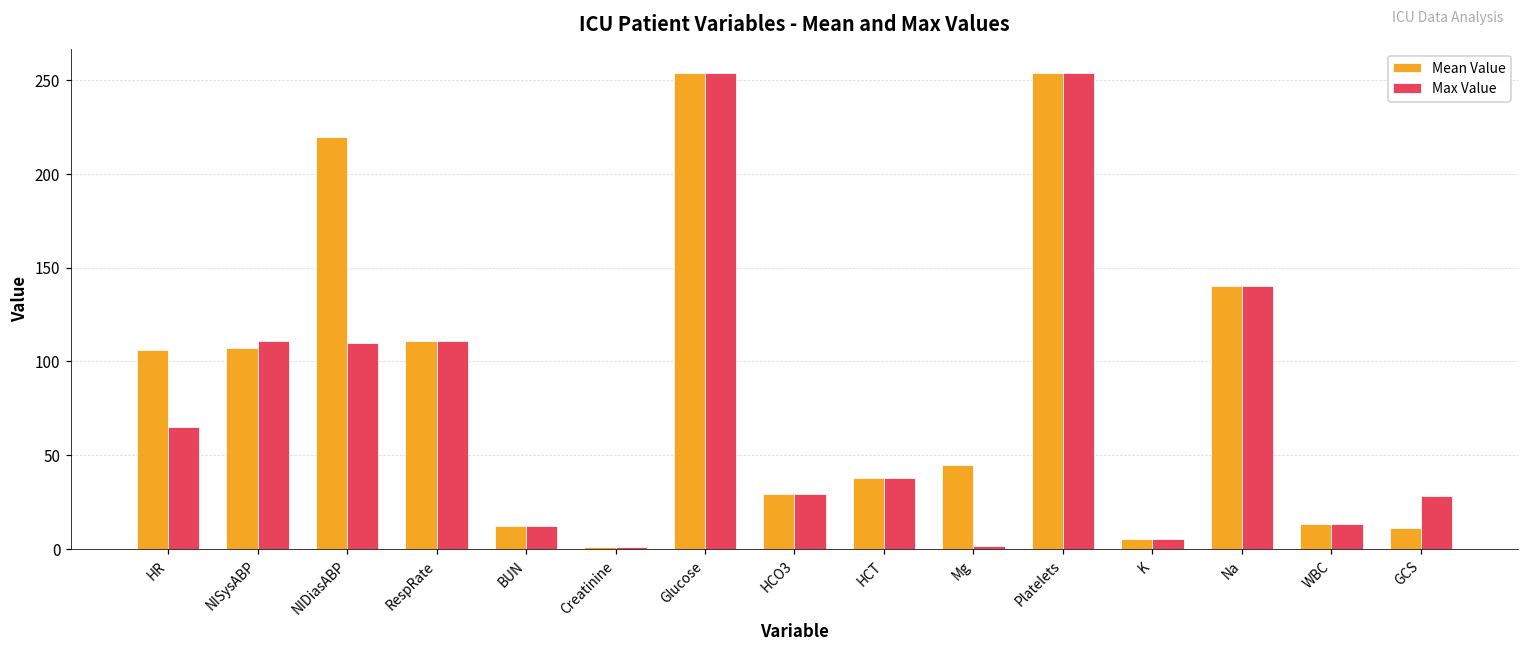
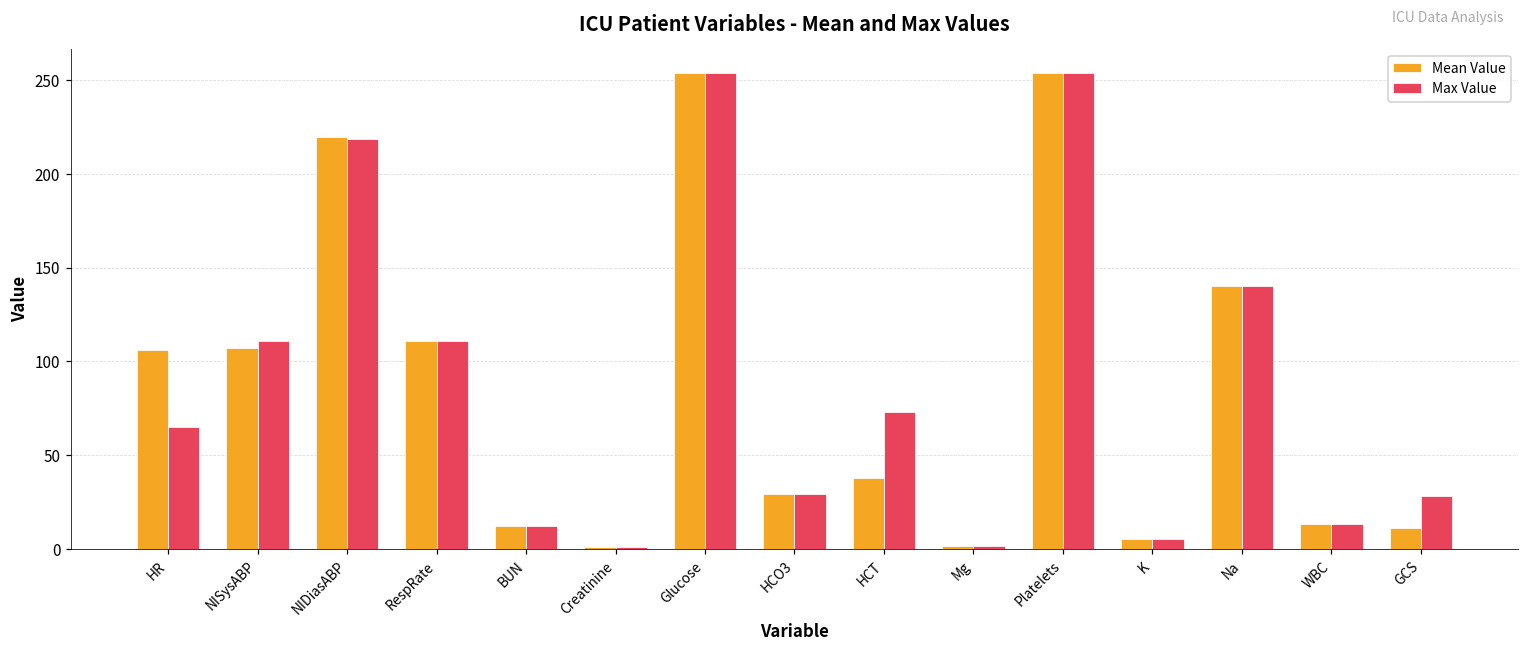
  {
    "Mean Value": {
      "HR": 106,
      "NISysABP": 107,
      "NIDiasABP": 220,
      "RespRate": 111,
      "BUN": 12,
      "Glucose": 254,
      "HCO3": 29,
      "HCT": 38,
-     "Mg": 45,
+     "Mg": 2,
      "Platelets": 254,
      "K": 5,
      "Na": 140,
      "WBC": 13,
      "GCS": 11
    },
    "Max Value": {
      "HR": 65,
      "NISysABP": 111,
-     "NIDiasABP": 110,
+     "NIDiasABP": 219,
      "RespRate": 111,
      "BUN": 12,
      "Glucose": 254,
      "HCO3": 29,
-     "HCT": 38,
+     "HCT": 73,
      "Mg": 2,
      "Platelets": 254,
      "K": 5,
      "Na": 140,
      "WBC": 13,
      "GCS": 28
    }
  }
